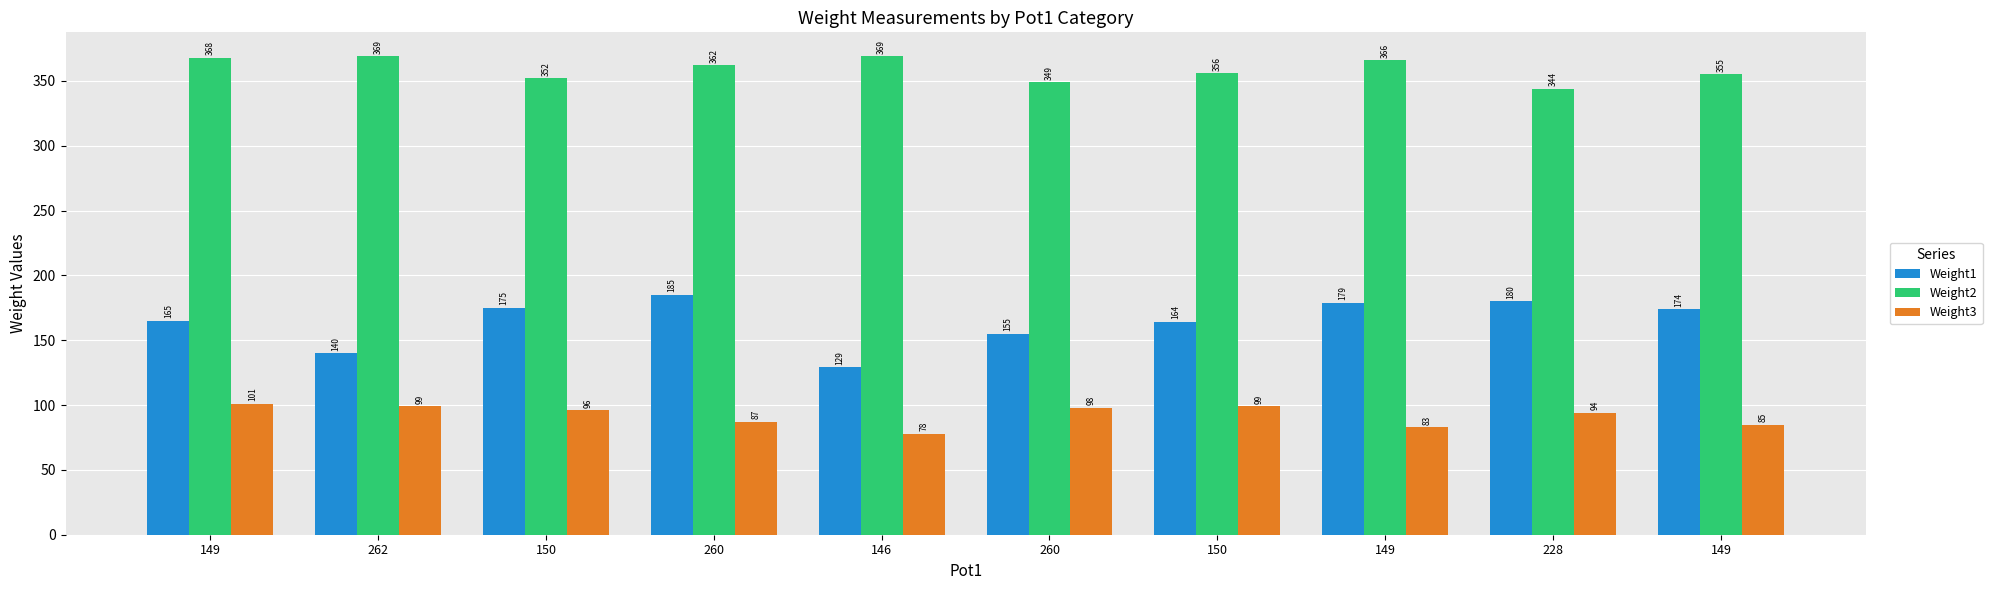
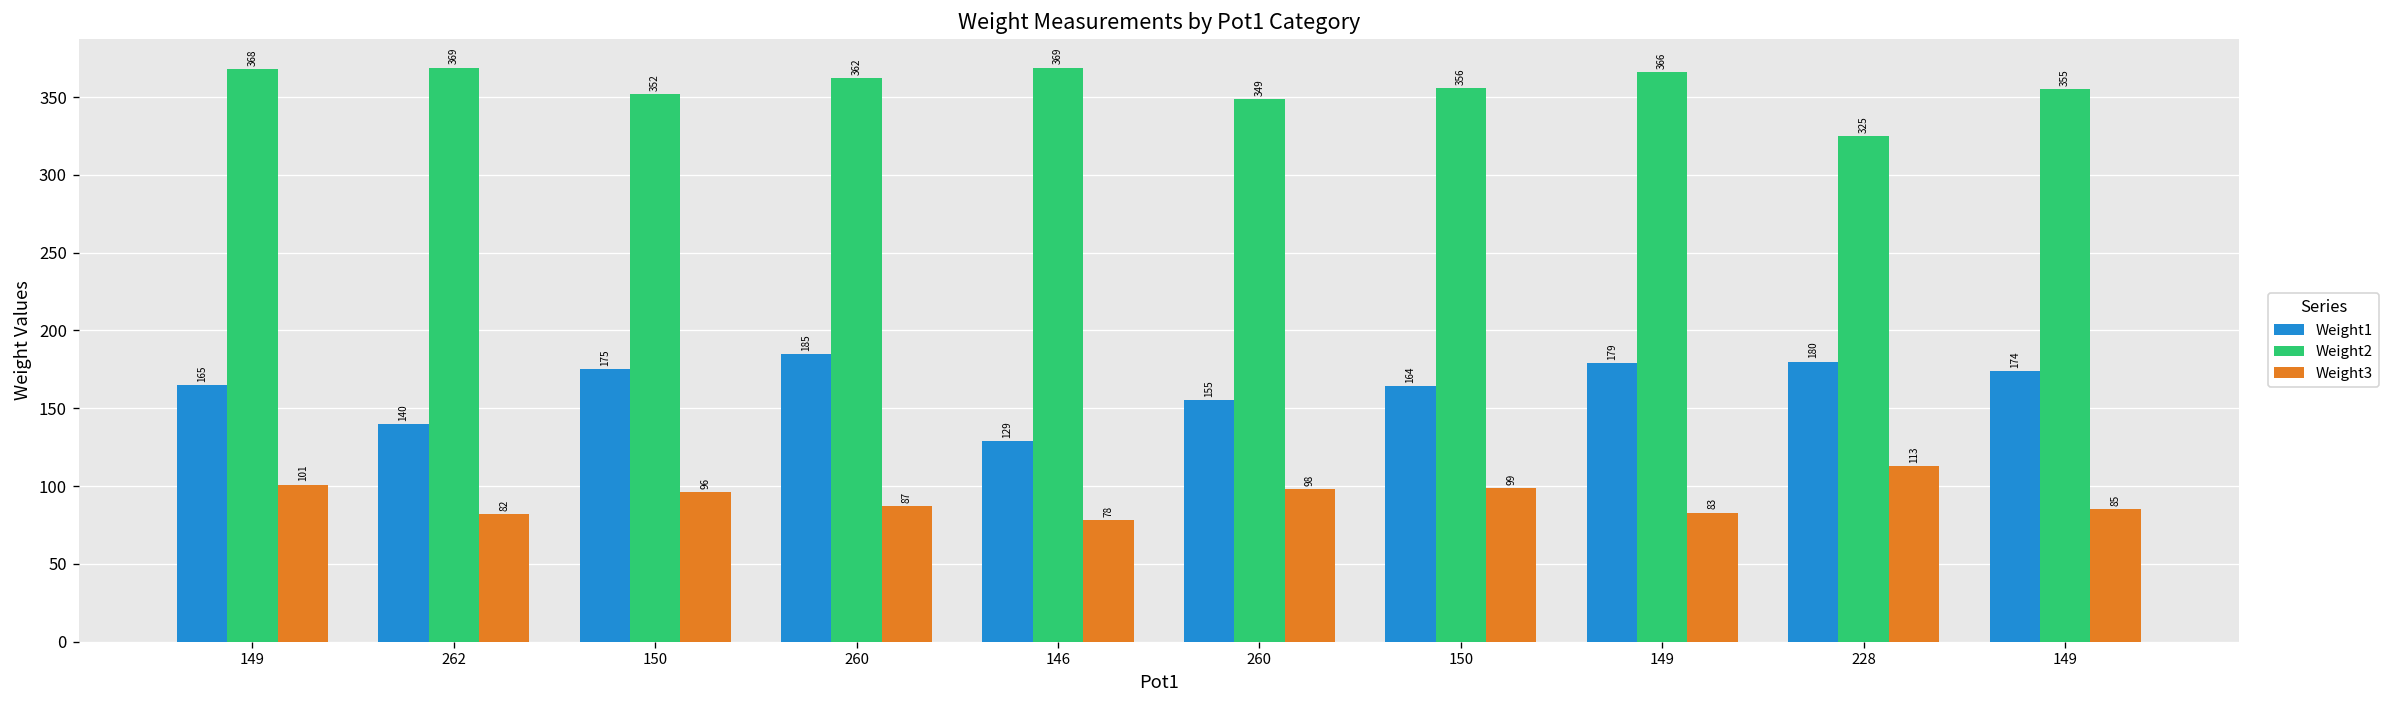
  {
    "Weight1": {
      "262": 140,
      "146": 129,
      "228": 180
    },
    "Weight2": {
      "262": 369,
      "146": 369,
-     "228": 344
+     "228": 325
    },
    "Weight3": {
-     "262": 99,
+     "262": 82,
      "146": 78,
-     "228": 94
+     "228": 113
    }
  }
